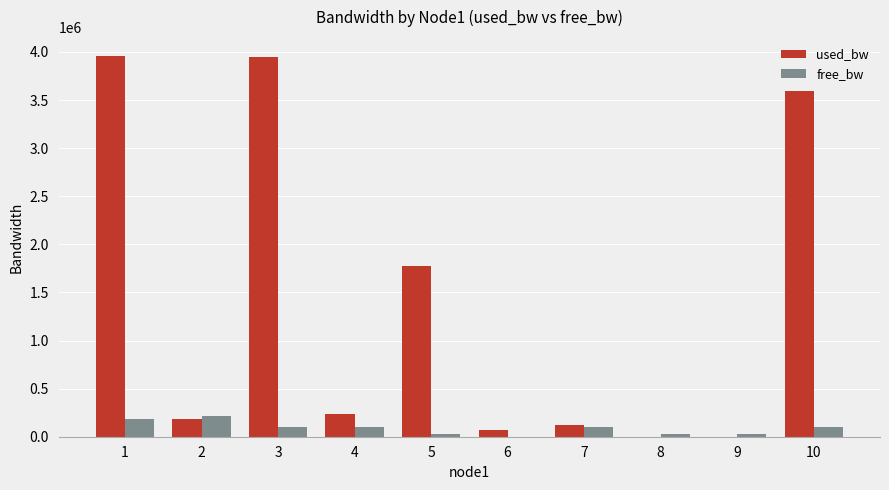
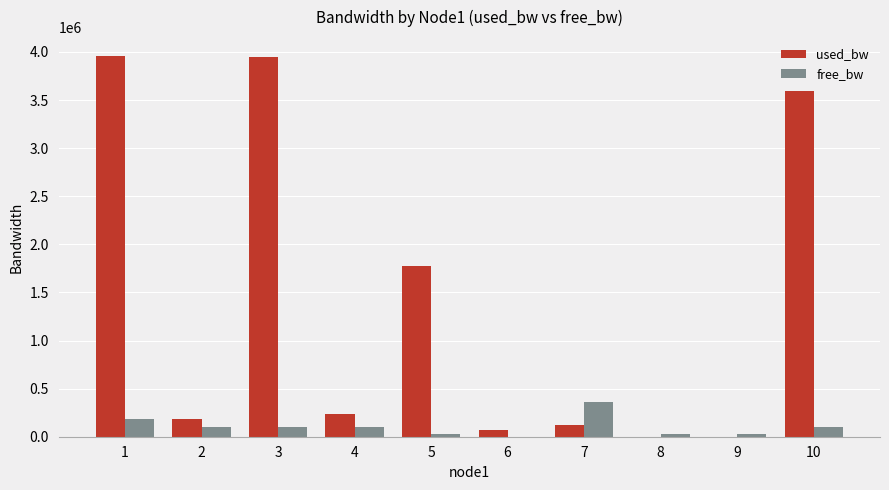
  {
    "used_bw": {
      "1": 4000000,
      "2": 200000,
      "3": 3900000,
      "4": 200000,
      "5": 1800000,
      "6": 100000,
      "7": 100000,
      "10": 3600000
    },
    "free_bw": {
      "1": 200000,
-     "2": 200000,
+     "2": 100000,
      "3": 100000,
      "4": 100000,
-     "7": 100000,
+     "7": 400000,
      "10": 100000
    }
  }
